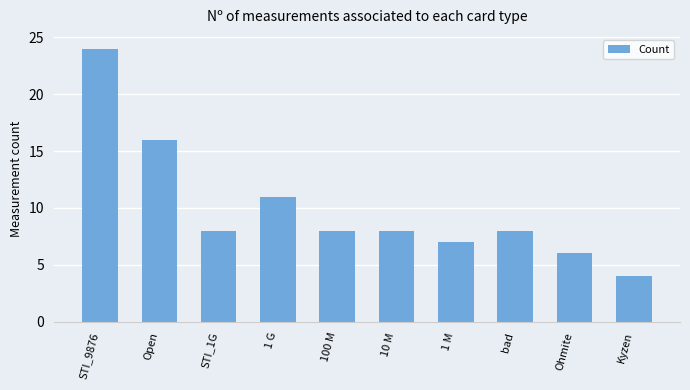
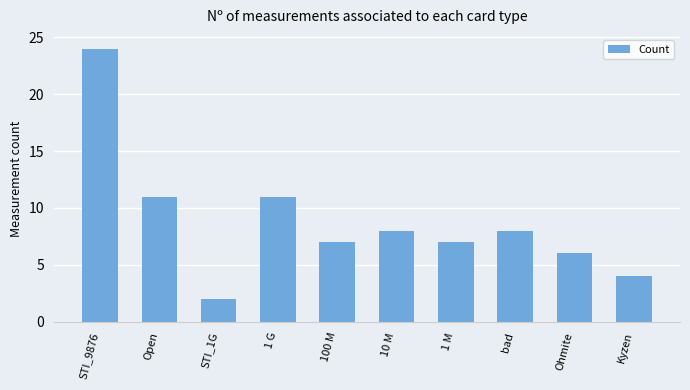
  {
    "STI_9876": 24,
-   "Open": 16,
-   "STI_1G": 8,
+   "Open": 11,
+   "STI_1G": 2,
    "1 G": 11,
-   "100 M": 8,
+   "100 M": 7,
    "10 M": 8,
    "1 M": 7,
    "bad": 8,
    "Ohmite": 6,
    "Kyzen": 4
  }
